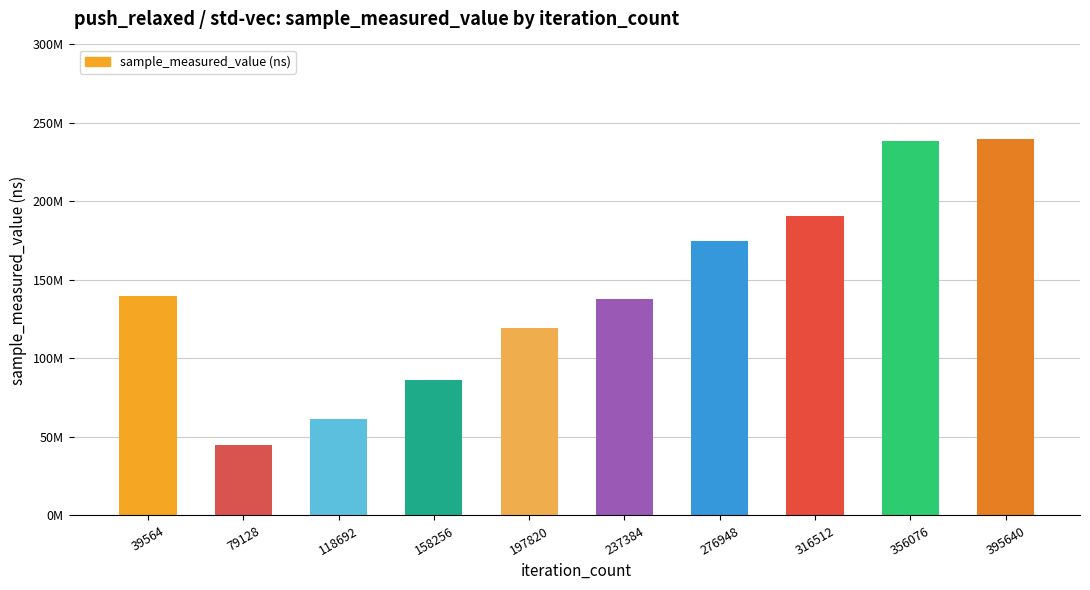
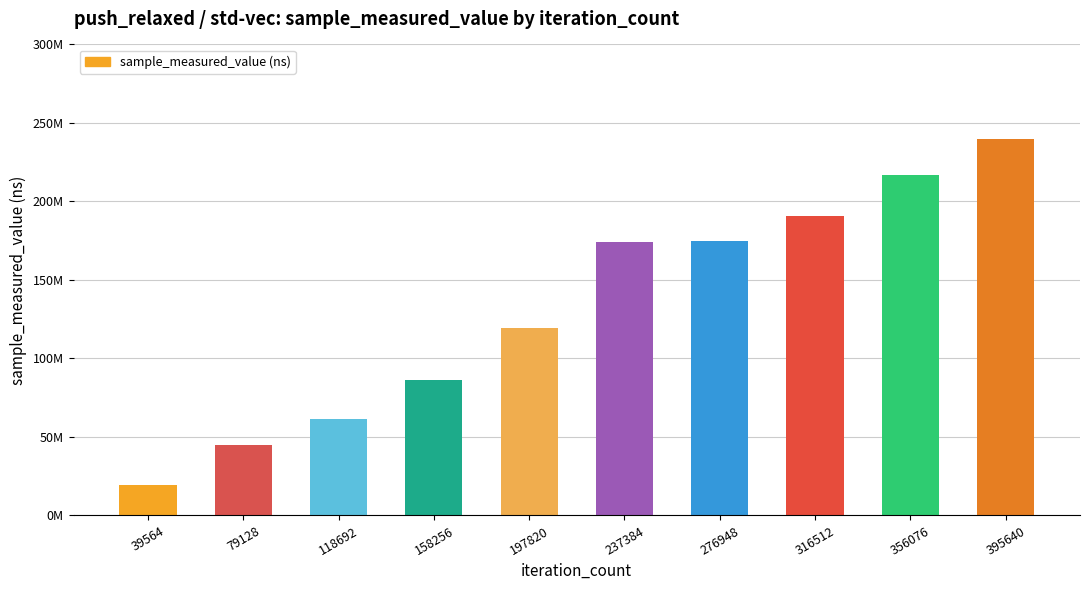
  {
-   "39564": 140000000,
+   "39564": 19000000,
    "79128": 45000000,
    "118692": 61000000,
    "158256": 86000000,
    "197820": 119000000,
-   "237384": 138000000,
+   "237384": 174000000,
    "276948": 175000000,
    "316512": 191000000,
-   "356076": 238000000,
+   "356076": 217000000,
    "395640": 240000000
  }
